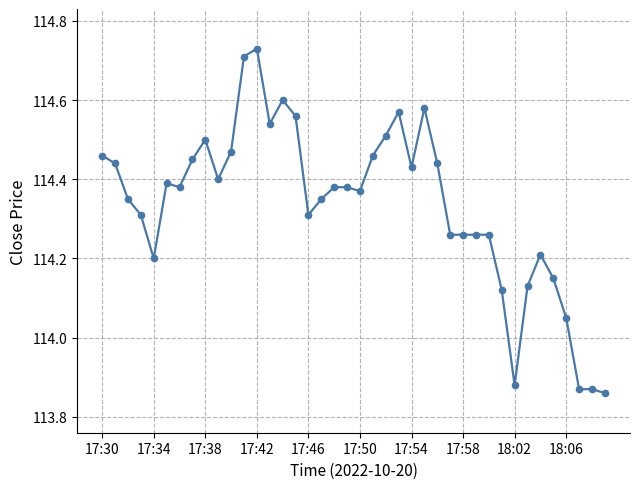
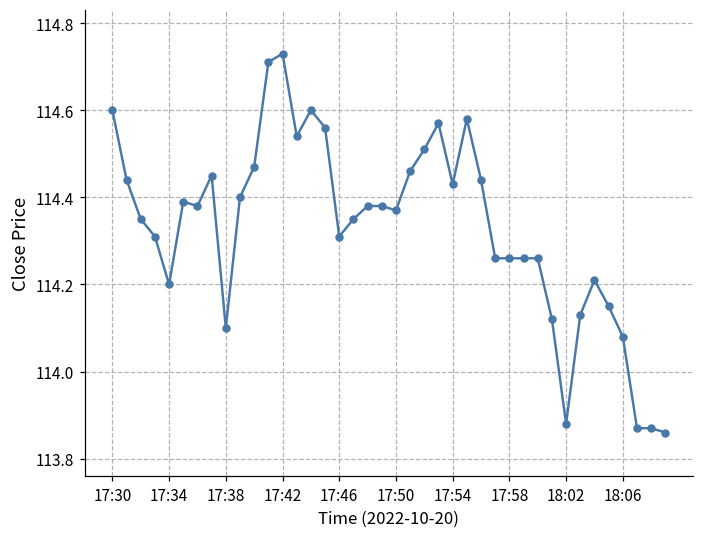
  {
-   "17:30": 114.46,
+   "17:30": 114.60,
    "17:34": 114.20,
-   "17:38": 114.5,
+   "17:38": 114.1,
    "17:42": 114.73,
    "17:46": 114.31,
    "17:50": 114.37,
    "17:54": 114.43,
    "17:58": 114.26,
    "18:02": 113.88,
-   "18:06": 114.05
+   "18:06": 114.08
  }
